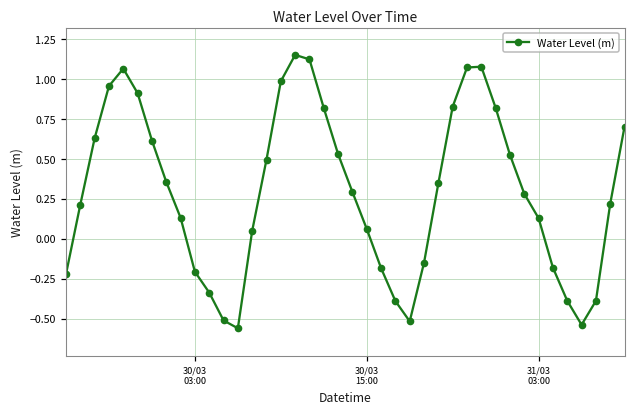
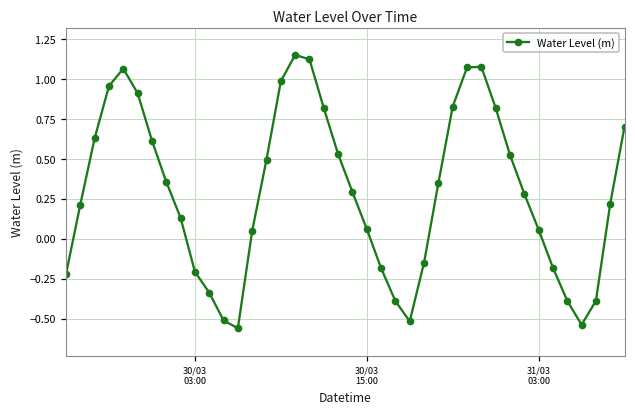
  {
    "30/03 03:00": -0.21,
    "30/03 15:00": 0.06,
-   "31/03 03:00": 0.13
+   "31/03 03:00": 0.06
  }
